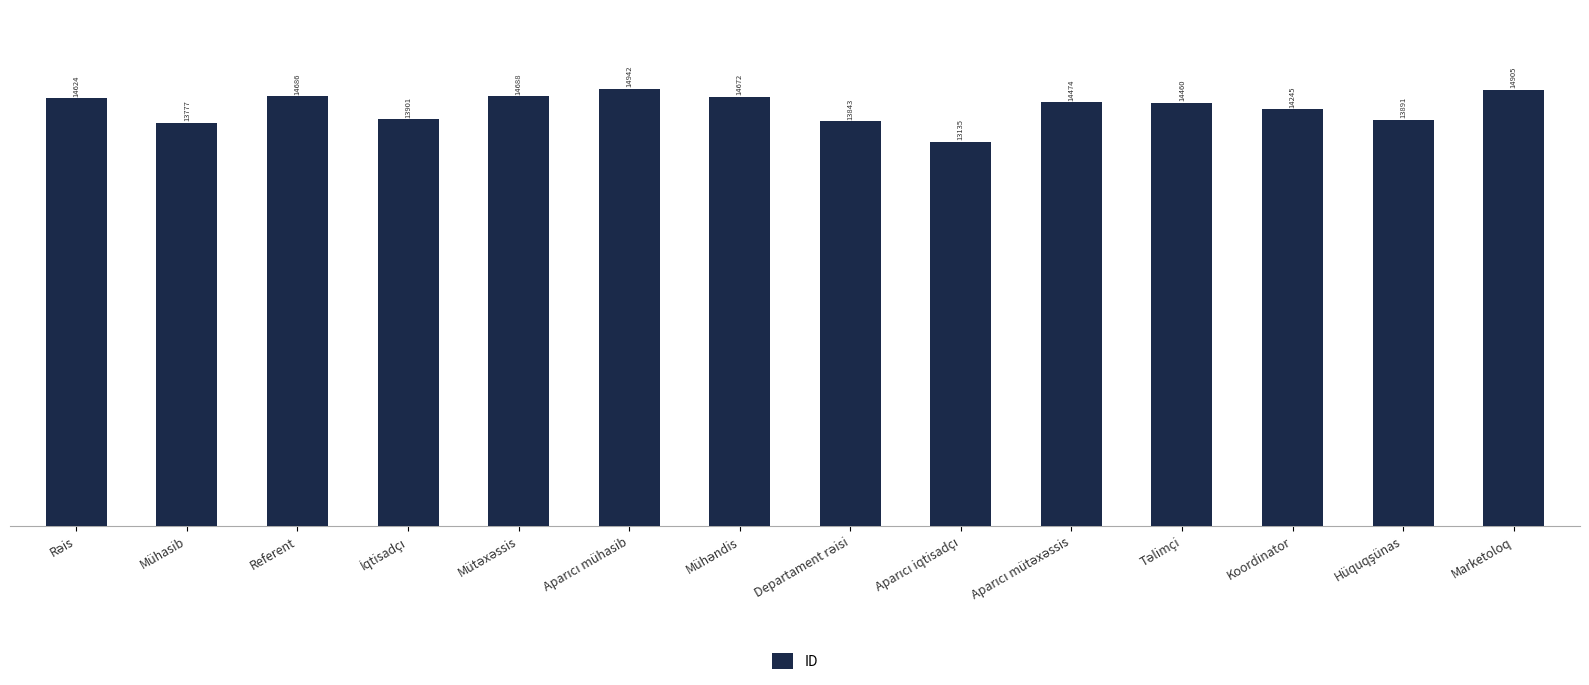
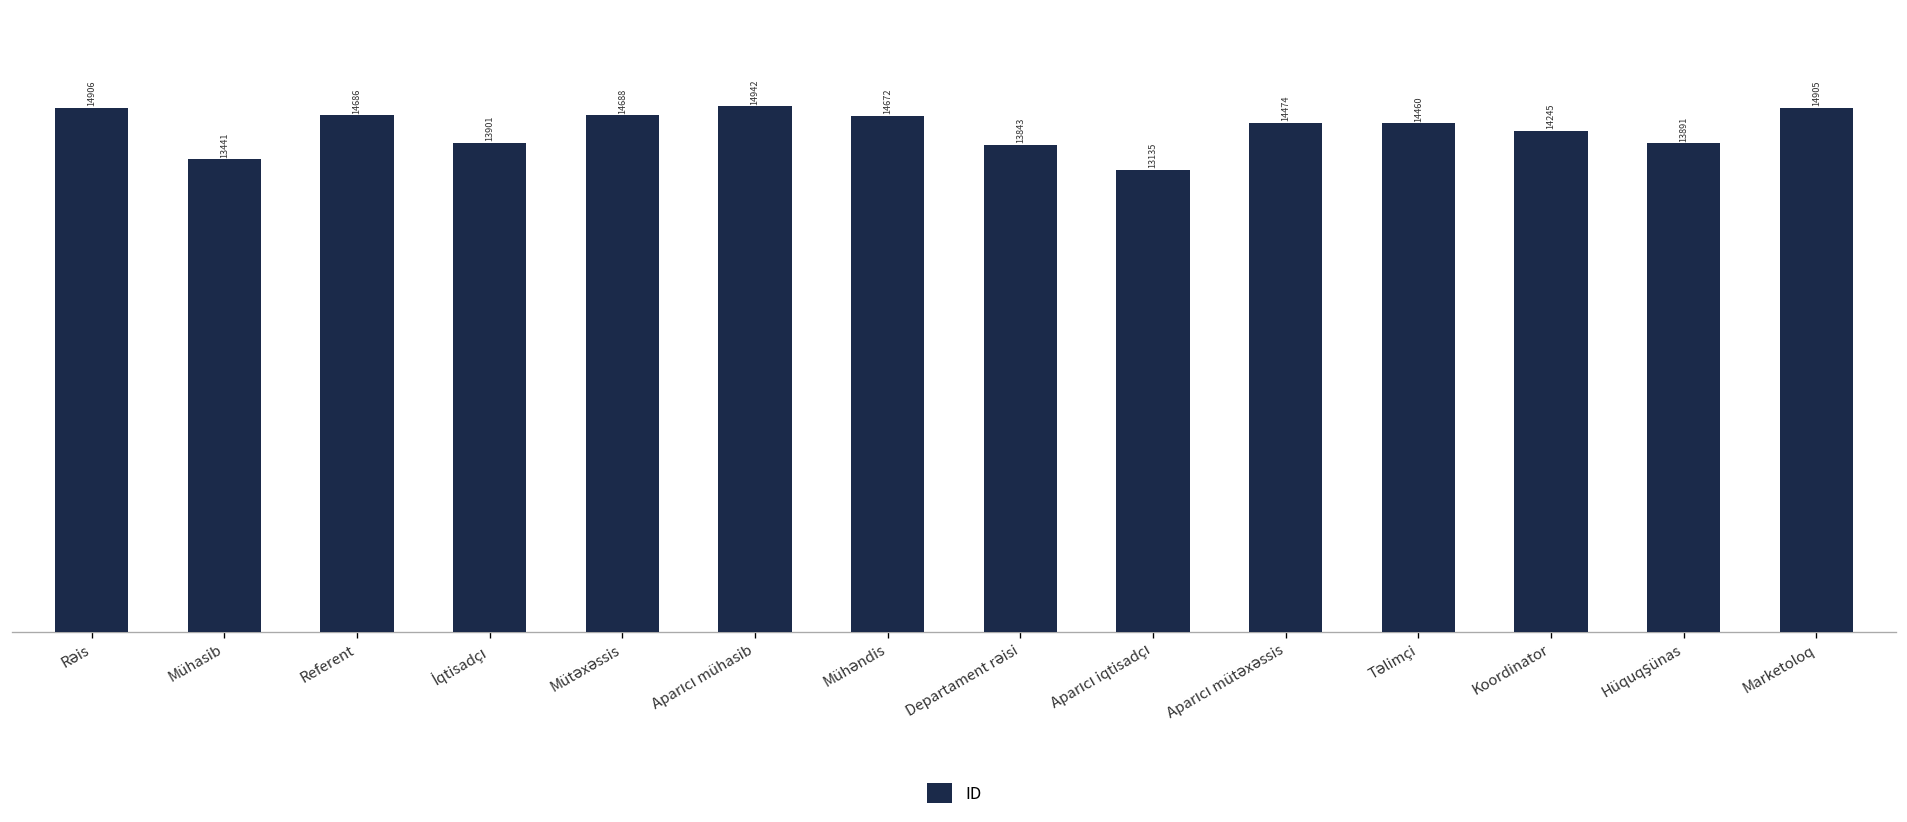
  {
-   "Rəis": 14624,
-   "Mühasib": 13777,
+   "Rəis": 14906,
+   "Mühasib": 13441,
    "Referent": 14686,
    "İqtisadçı": 13901,
    "Mütəxəssis": 14688,
    "Aparıcı mühasib": 14942,
    "Mühəndis": 14672,
    "Departament rəisi": 13843,
    "Aparıcı iqtisadçı": 13135,
    "Aparıcı mütəxəssis": 14474,
    "Təlimçi": 14460,
    "Koordinator": 14245,
    "Hüquqşünas": 13891,
    "Marketoloq": 14905
  }
